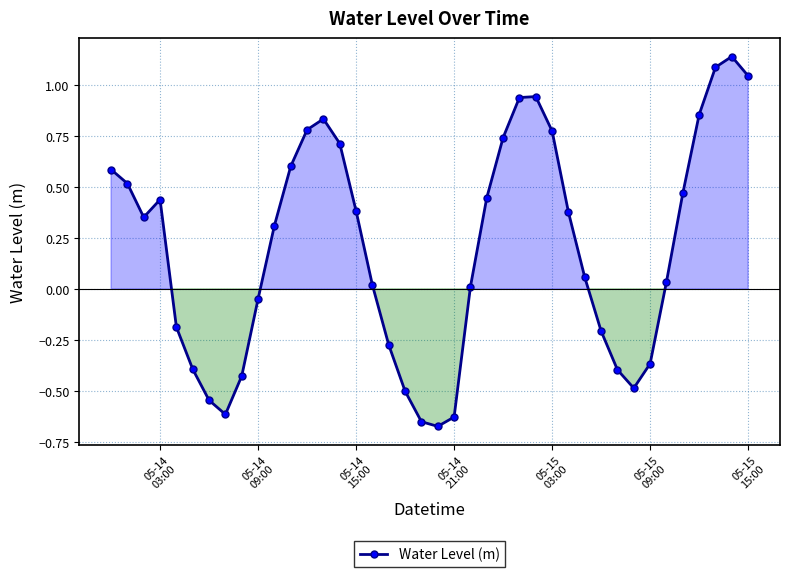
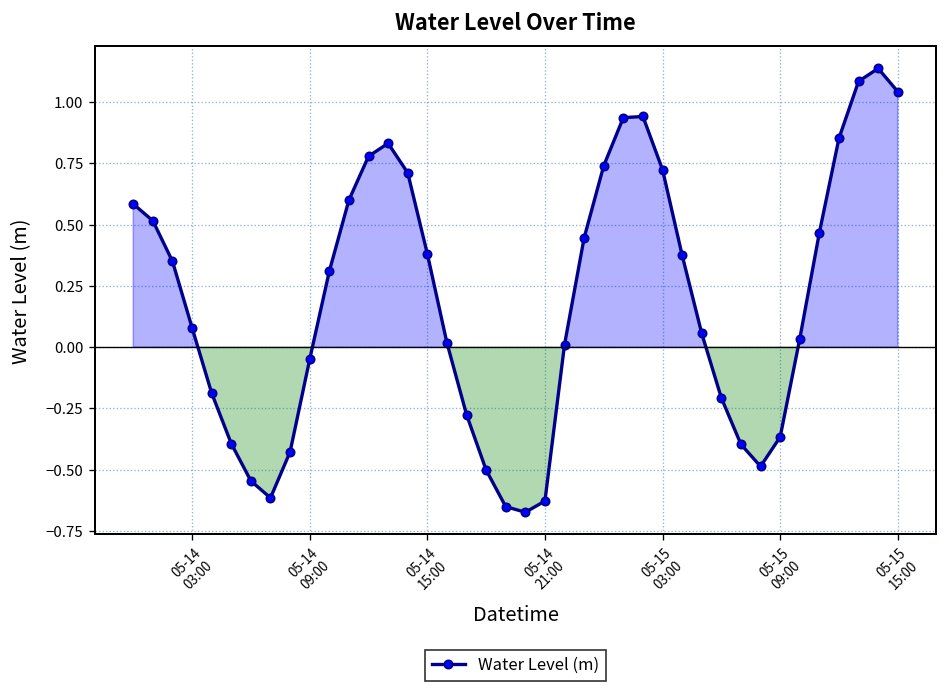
  {
-   "05-14 03:00": 0.44,
+   "05-14 03:00": 0.08,
    "05-14 09:00": -0.05,
    "05-14 15:00": 0.38,
    "05-14 21:00": -0.63,
-   "05-15 03:00": 0.77,
+   "05-15 03:00": 0.72,
    "05-15 09:00": -0.37,
    "05-15 15:00": 1.04
  }
